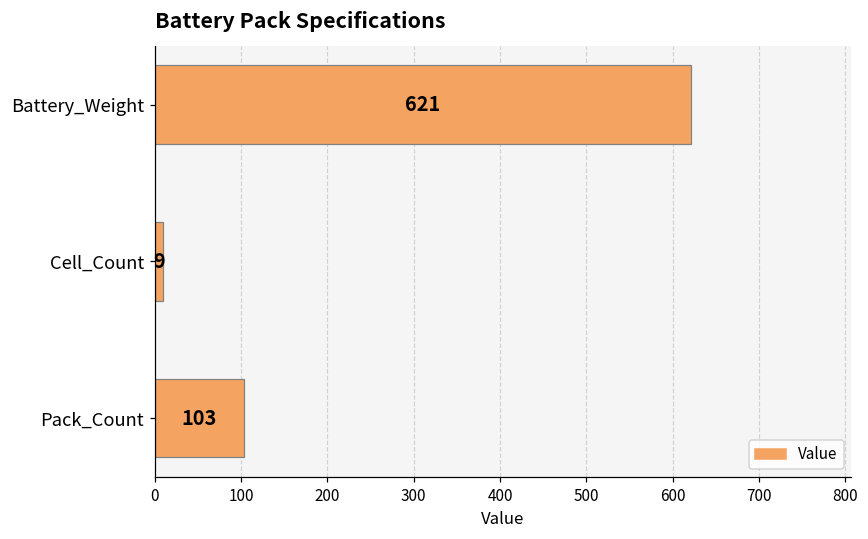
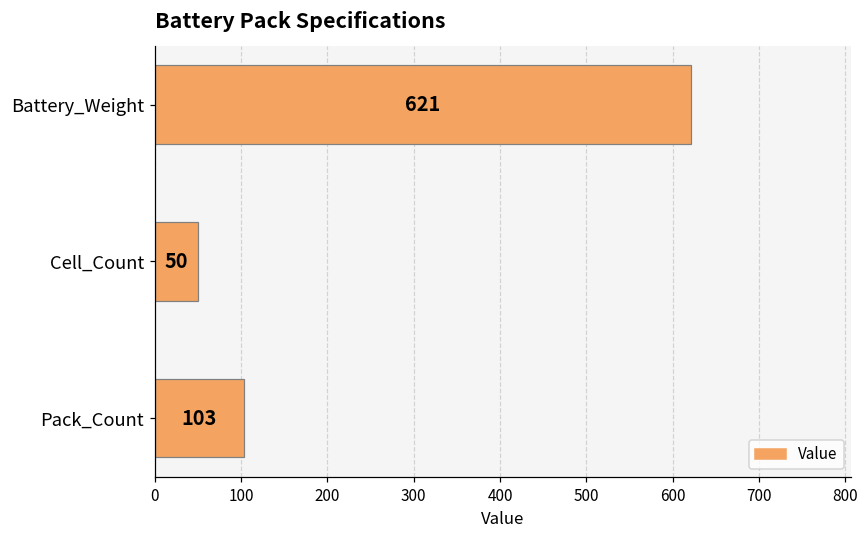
  {
    "Battery_Weight": 621,
-   "Cell_Count": 9,
+   "Cell_Count": 50,
    "Pack_Count": 103
  }
